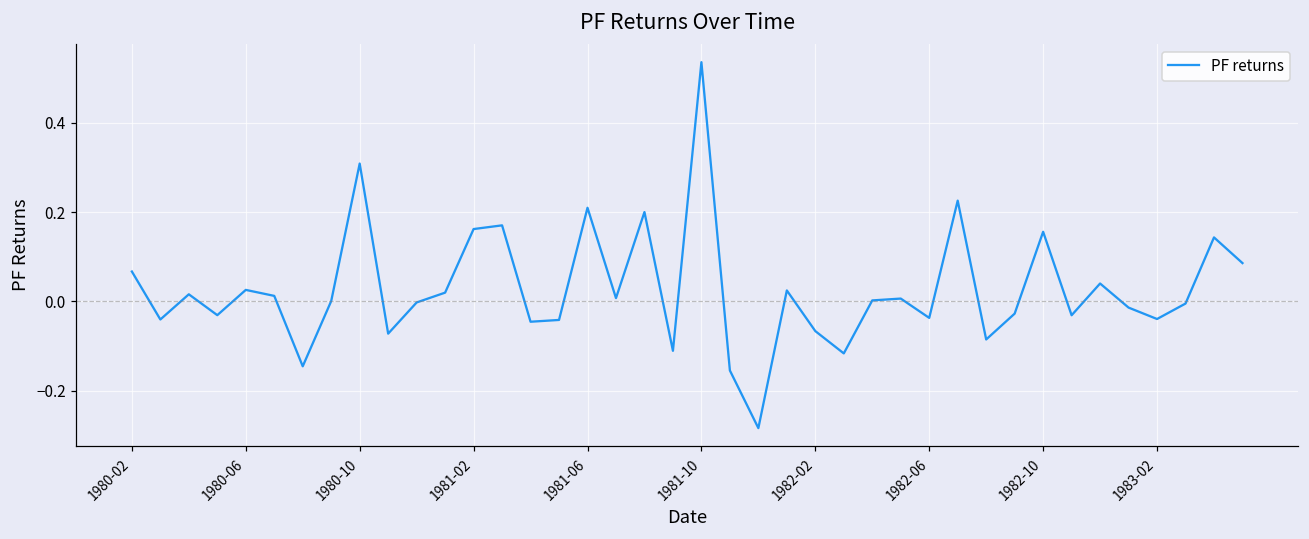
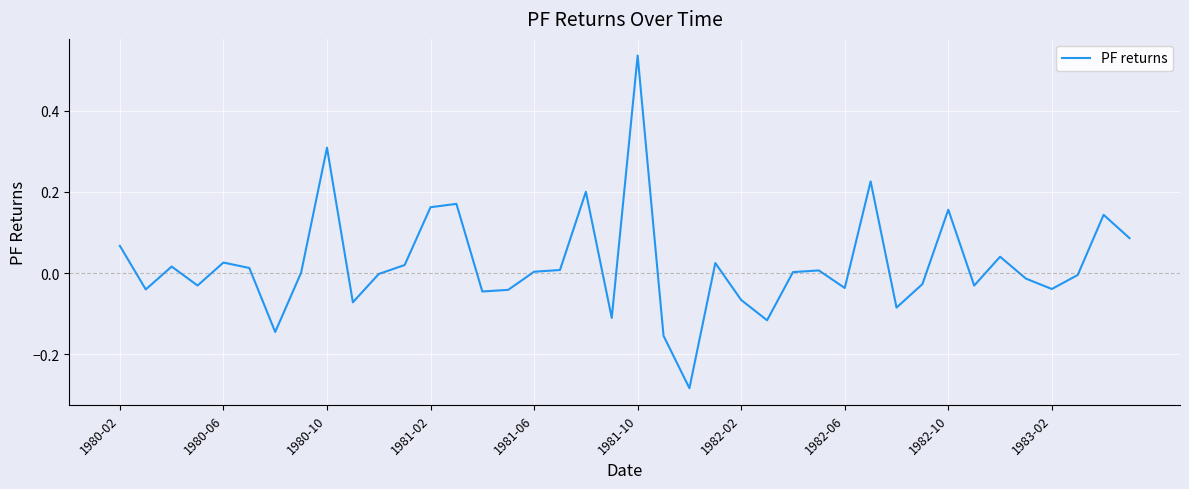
  {
    "1980-02": 0.07,
    "1980-06": 0.03,
    "1980-10": 0.31,
    "1981-02": 0.16,
-   "1981-06": 0.21,
+   "1981-06": 0.00,
    "1981-10": 0.54,
    "1982-02": -0.07,
    "1982-06": -0.04,
    "1982-10": 0.16,
    "1983-02": -0.04
  }
